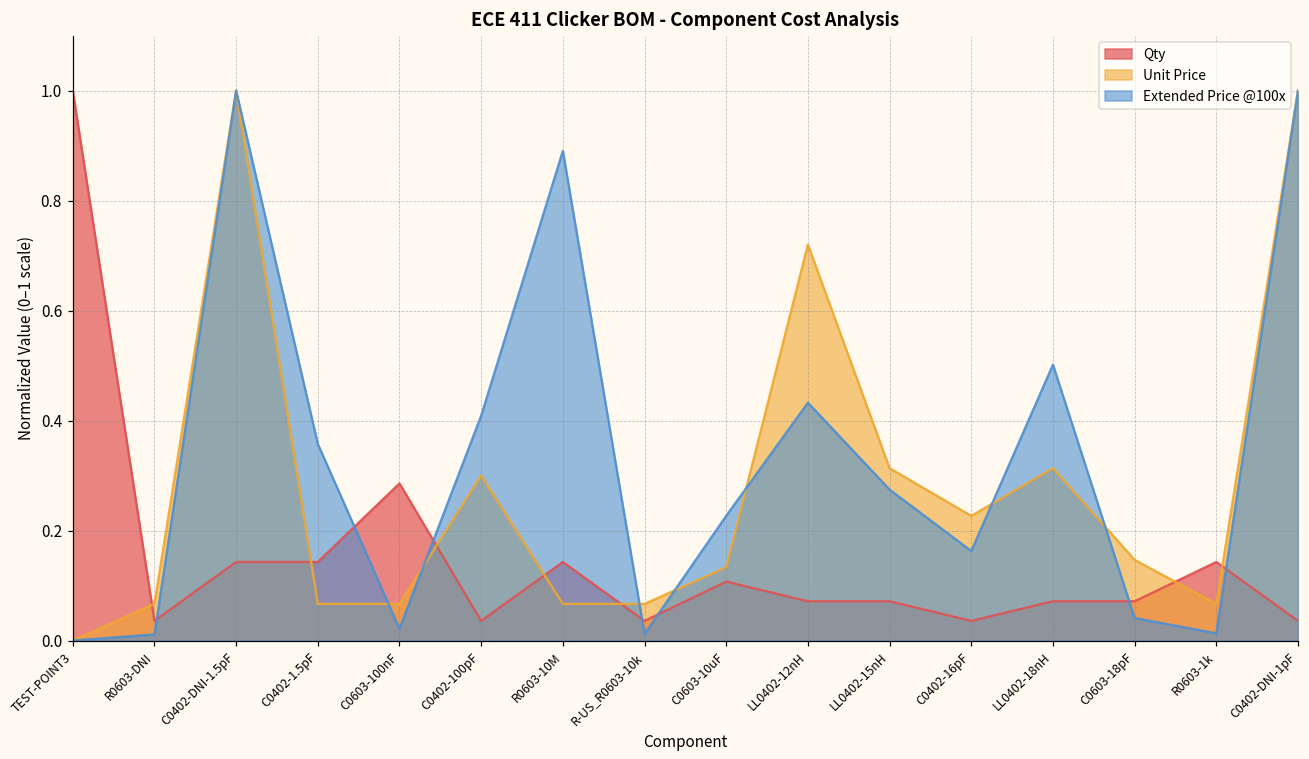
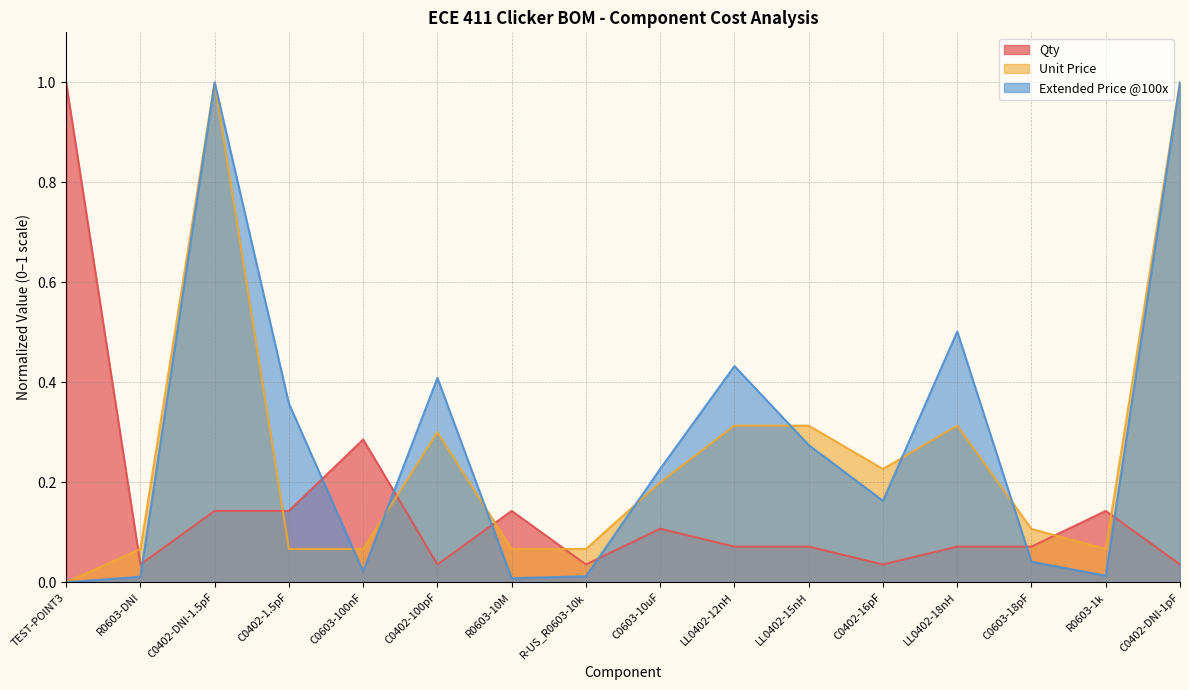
  {
    "Qty": {
      "TEST-POINT3": 1.00,
      "R0603-DNI": 0.04,
      "C0402-DNI-1.5pF": 0.14,
      "C0402-1.5pF": 0.14,
      "C0603-100nF": 0.29,
      "C0402-100pF": 0.04,
      "R0603-10M": 0.14,
      "R-US_R0603-10k": 0.04,
      "C0603-10uF": 0.11,
      "LL0402-12nH": 0.07,
      "LL0402-15nH": 0.07,
      "C0402-16pF": 0.04,
      "LL0402-18nH": 0.07,
      "C0603-18pF": 0.07,
      "R0603-1k": 0.14,
      "C0402-DNI-1pF": 0.04
    },
    "Unit Price": {
      "R0603-DNI": 0.07,
      "C0402-1.5pF": 0.07,
      "C0603-100nF": 0.07,
      "C0402-100pF": 0.30,
      "R0603-10M": 0.07,
      "R-US_R0603-10k": 0.07,
-     "C0603-10uF": 0.13,
-     "LL0402-12nH": 0.72,
+     "C0603-10uF": 0.20,
+     "LL0402-12nH": 0.31,
      "LL0402-15nH": 0.31,
      "C0402-16pF": 0.23,
      "LL0402-18nH": 0.31,
-     "C0603-18pF": 0.15,
+     "C0603-18pF": 0.11,
      "R0603-1k": 0.07
    },
    "Extended Price @100x": {
      "R0603-DNI": 0.01,
      "C0402-1.5pF": 0.36,
      "C0603-100nF": 0.02,
      "C0402-100pF": 0.41,
-     "R0603-10M": 0.89,
+     "R0603-10M": 0.01,
      "R-US_R0603-10k": 0.01,
      "C0603-10uF": 0.23,
      "LL0402-12nH": 0.43,
      "LL0402-15nH": 0.27,
      "C0402-16pF": 0.16,
      "LL0402-18nH": 0.50,
      "C0603-18pF": 0.04,
      "R0603-1k": 0.01
    }
  }
